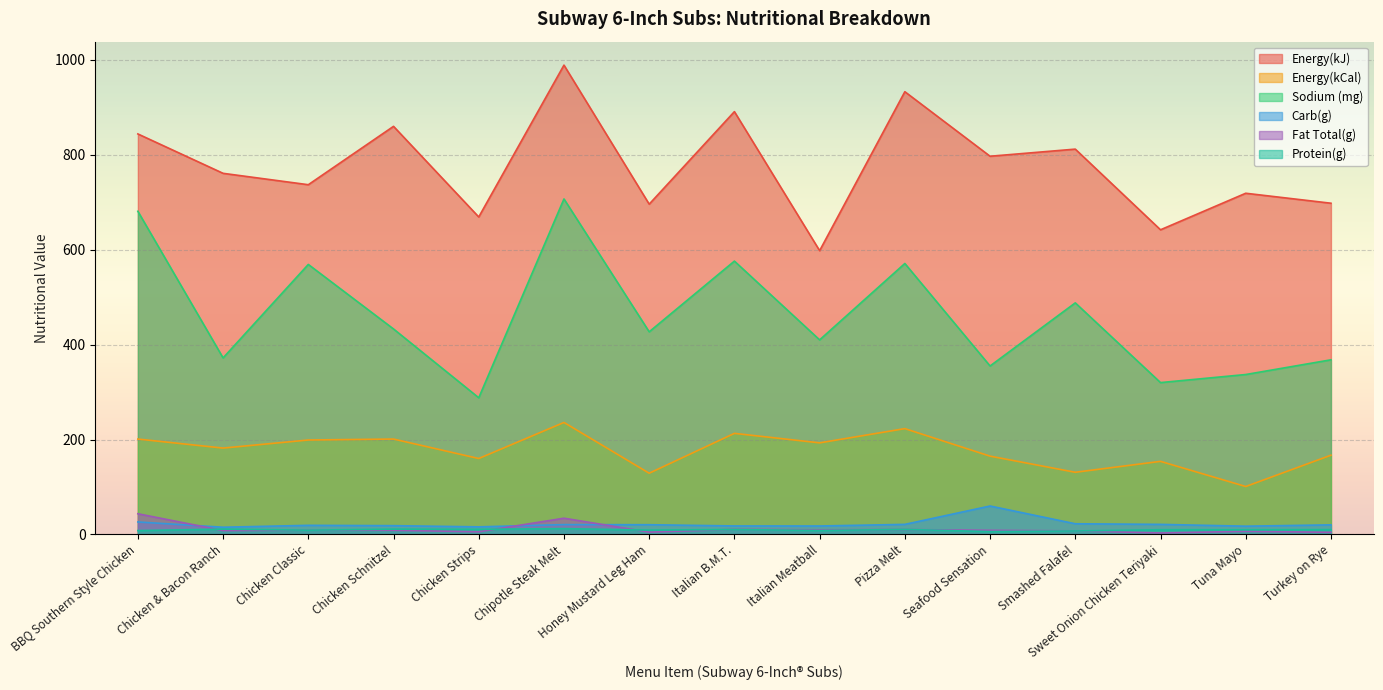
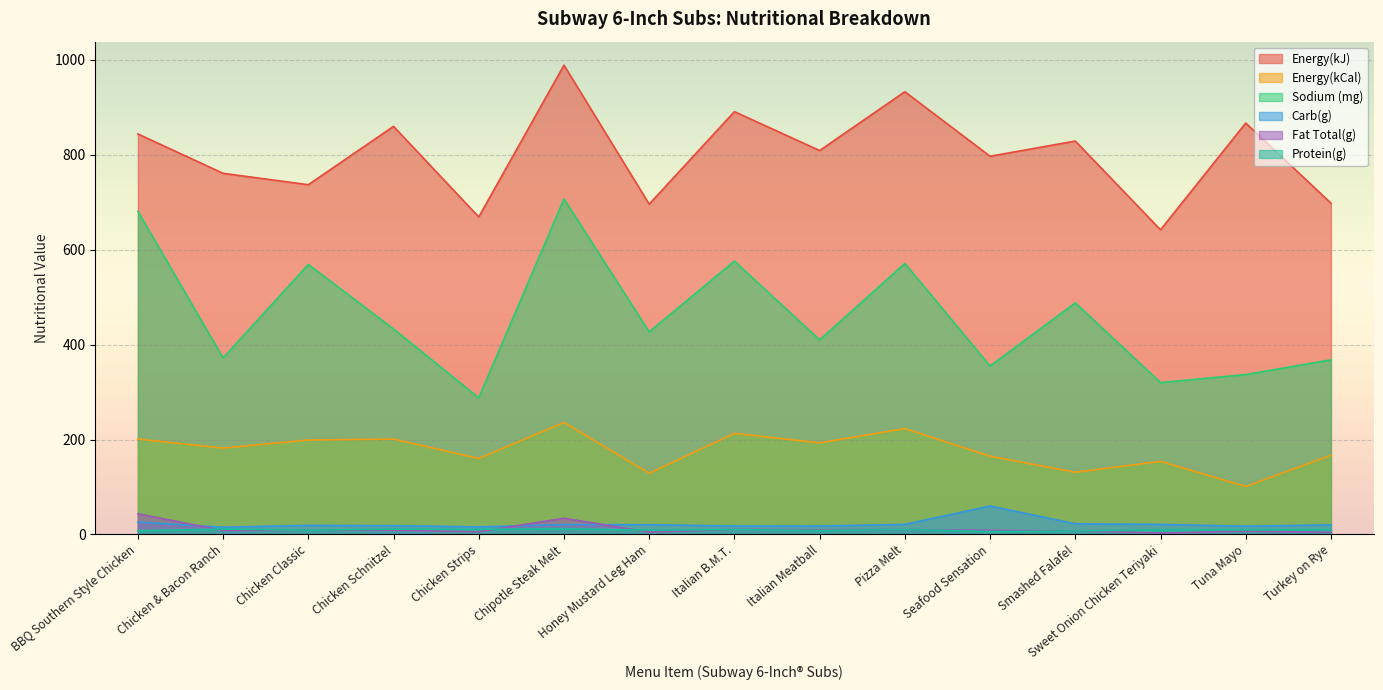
  {
    "Energy(kJ)": {
      "BBQ Southern Style Chicken": 840,
      "Chicken & Bacon Ranch": 760,
      "Chicken Classic": 740,
      "Chicken Schnitzel": 860,
      "Chicken Strips": 670,
      "Chipotle Steak Melt": 990,
      "Honey Mustard Leg Ham": 700,
      "Italian B.M.T.": 890,
-     "Italian Meatball": 600,
+     "Italian Meatball": 810,
      "Pizza Melt": 930,
      "Seafood Sensation": 800,
-     "Smashed Falafel": 810,
+     "Smashed Falafel": 830,
      "Sweet Onion Chicken Teriyaki": 640,
-     "Tuna Mayo": 720,
+     "Tuna Mayo": 870,
      "Turkey on Rye": 700
    },
    "Energy(kCal)": {
      "BBQ Southern Style Chicken": 200,
      "Chicken & Bacon Ranch": 180,
      "Chicken Classic": 200,
      "Chicken Schnitzel": 200,
      "Chicken Strips": 160,
      "Chipotle Steak Melt": 240,
      "Honey Mustard Leg Ham": 130,
      "Italian B.M.T.": 210,
      "Italian Meatball": 190,
      "Pizza Melt": 220,
      "Seafood Sensation": 170,
      "Smashed Falafel": 130,
      "Sweet Onion Chicken Teriyaki": 150,
      "Tuna Mayo": 100,
      "Turkey on Rye": 170
    },
    "Carb(g)": {
      "BBQ Southern Style Chicken": 30,
      "Chicken Classic": 20,
      "Chicken Schnitzel": 20,
      "Chipotle Steak Melt": 20,
      "Honey Mustard Leg Ham": 20,
      "Italian B.M.T.": 20,
      "Italian Meatball": 20,
      "Pizza Melt": 20,
      "Seafood Sensation": 60,
      "Smashed Falafel": 20,
      "Sweet Onion Chicken Teriyaki": 20,
      "Tuna Mayo": 20,
      "Turkey on Rye": 20
    },
    "Fat Total(g)": {
      "BBQ Southern Style Chicken": 40,
      "Chipotle Steak Melt": 30,
      "Sweet Onion Chicken Teriyaki": 0,
      "Turkey on Rye": 0
    }
  }
